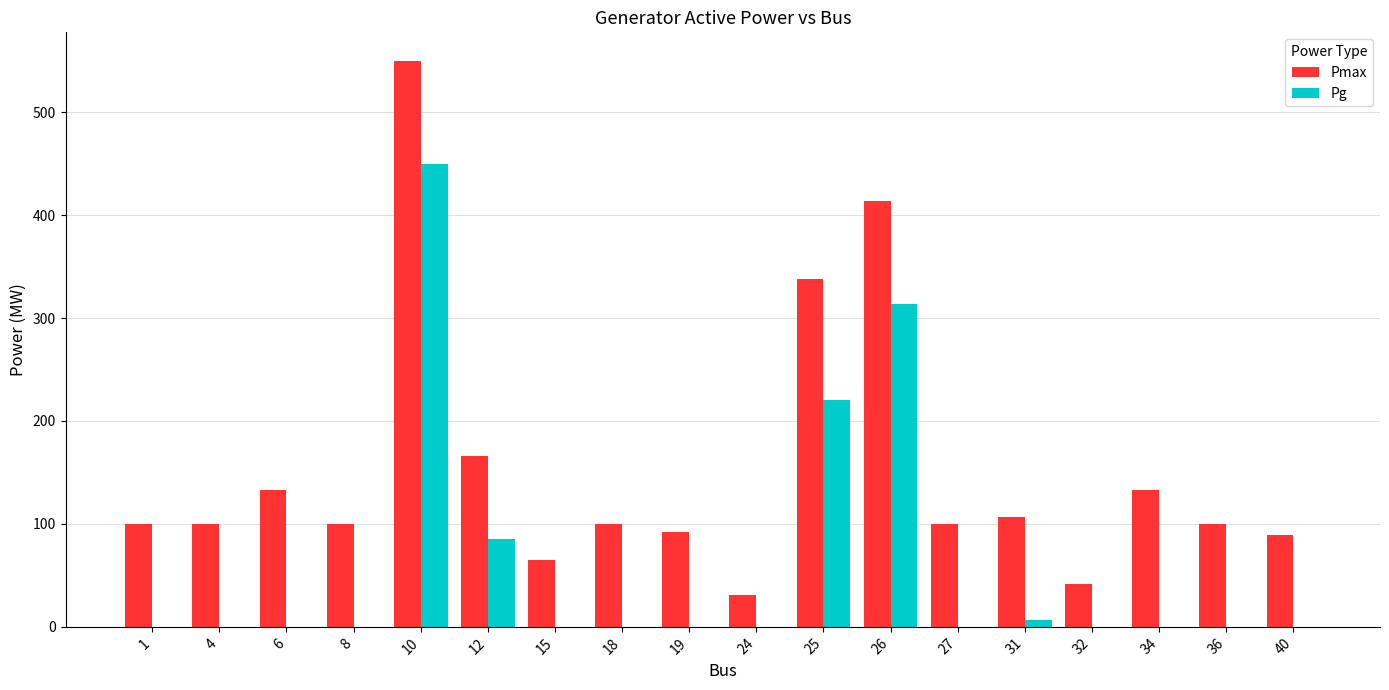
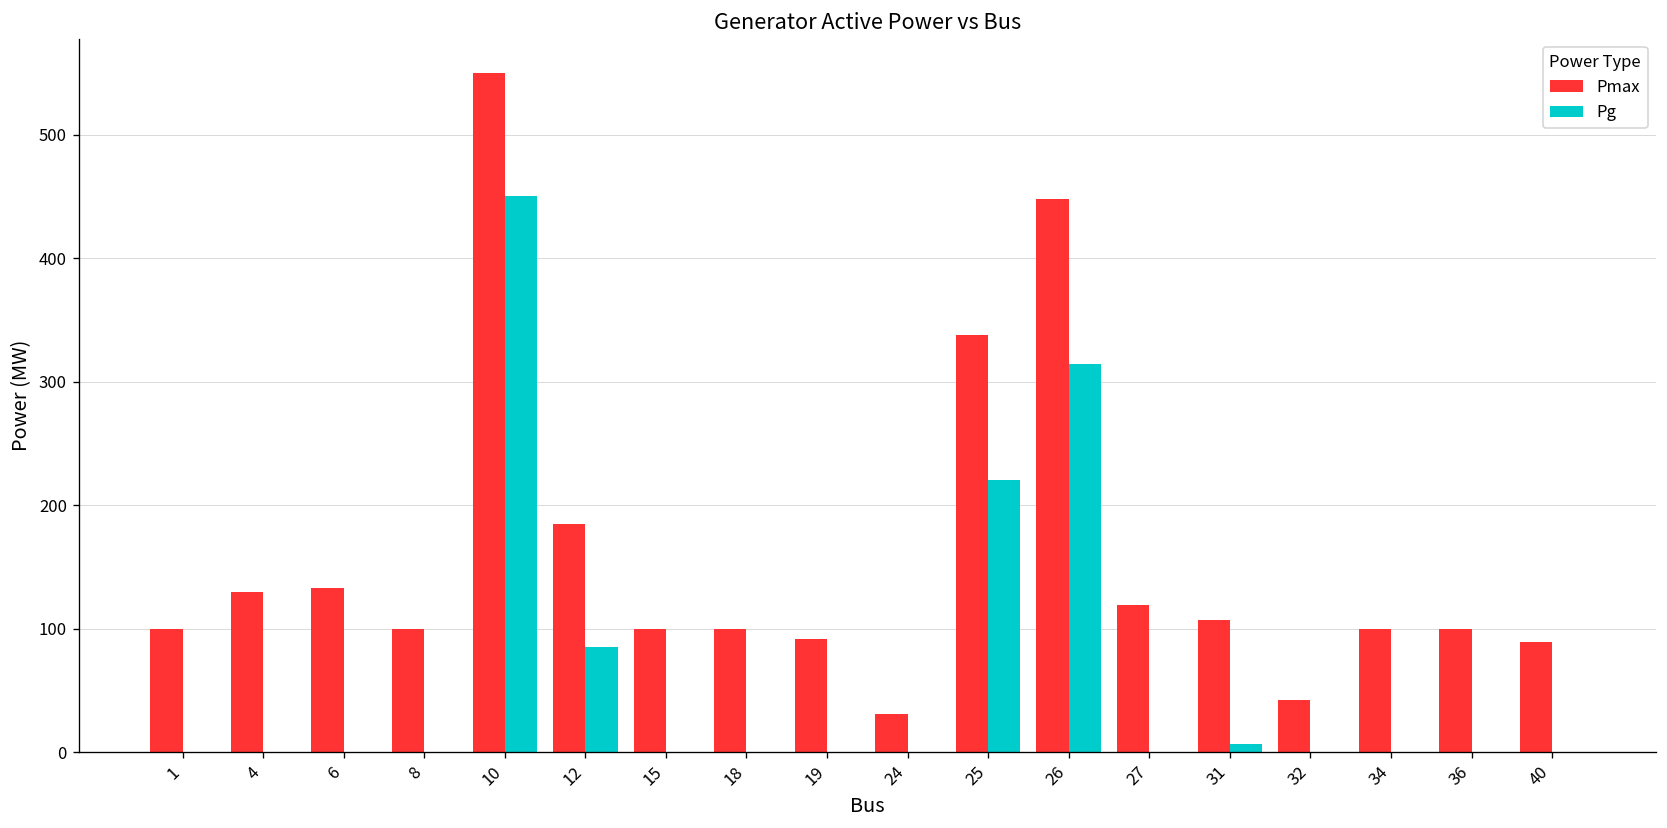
  {
    "Pmax": {
      "1": 100,
-     "4": 100,
+     "4": 130,
      "6": 133,
      "8": 100,
      "10": 550,
-     "12": 166,
-     "15": 65,
+     "12": 185,
+     "15": 100,
      "18": 100,
      "19": 92,
      "24": 31,
      "25": 338,
-     "26": 414,
-     "27": 100,
+     "26": 448,
+     "27": 119,
      "31": 107,
      "32": 42,
-     "34": 133,
+     "34": 100,
      "36": 100,
      "40": 89
    },
    "Pg": {
      "1": 0,
      "4": 0,
      "6": 0,
      "8": 0,
      "10": 450,
      "12": 85,
      "15": 0,
      "18": 0,
      "19": 0,
      "24": 0,
      "25": 220,
      "26": 314,
      "27": 0,
      "31": 7,
      "32": 0,
      "34": 0,
      "36": 0,
      "40": 0
    }
  }
